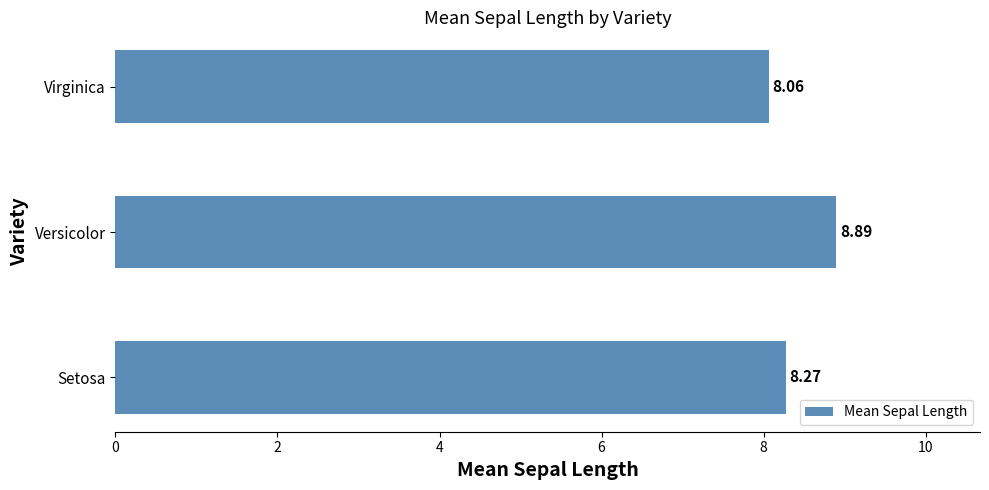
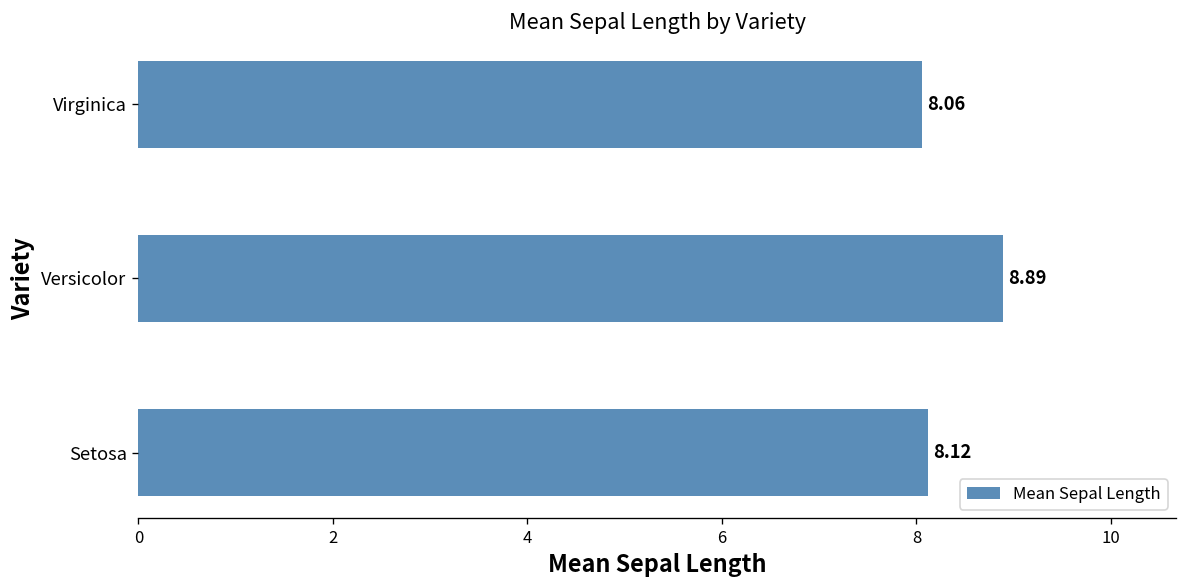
  {
    "Virginica": 8.06,
    "Versicolor": 8.89,
-   "Setosa": 8.27
+   "Setosa": 8.12
  }
